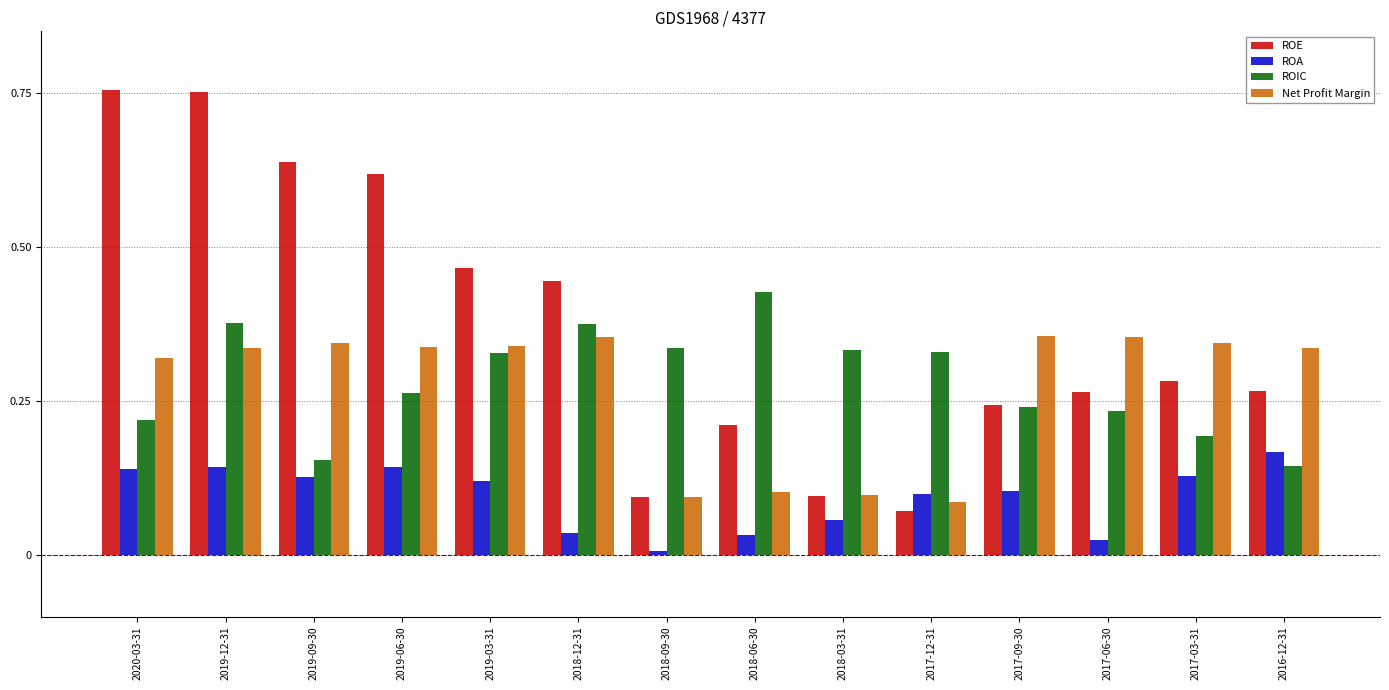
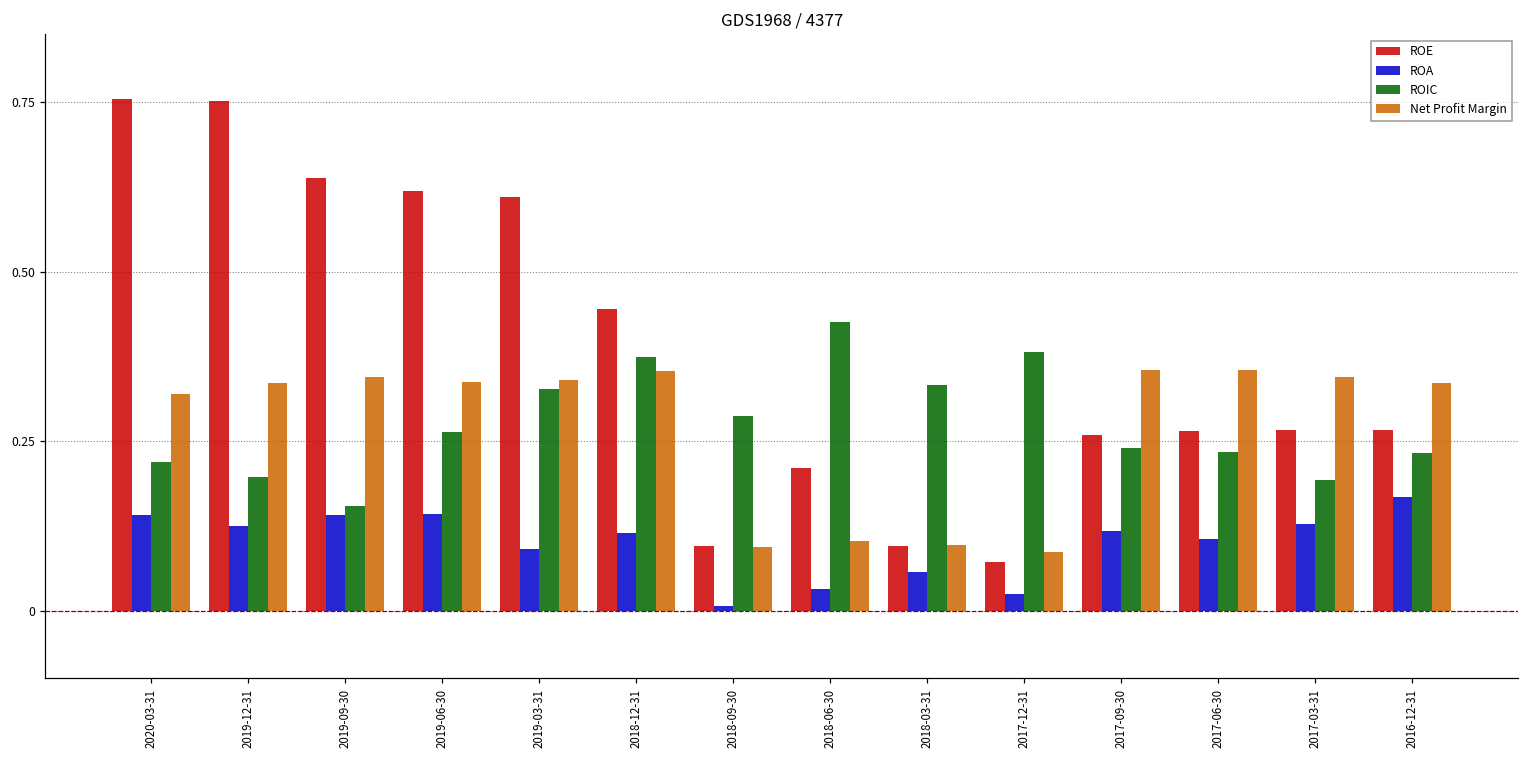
  {
    "ROE": {
      "2020-03-31": 0.76,
      "2019-12-31": 0.75,
      "2019-09-30": 0.64,
      "2019-06-30": 0.62,
-     "2019-03-31": 0.47,
+     "2019-03-31": 0.61,
      "2018-12-31": 0.44,
      "2018-09-30": 0.09,
      "2018-06-30": 0.21,
      "2018-03-31": 0.10,
      "2017-12-31": 0.07,
-     "2017-09-30": 0.24,
+     "2017-09-30": 0.26,
      "2017-06-30": 0.26,
-     "2017-03-31": 0.28,
+     "2017-03-31": 0.27,
      "2016-12-31": 0.27
    },
    "ROA": {
      "2020-03-31": 0.14,
-     "2019-12-31": 0.14,
-     "2019-09-30": 0.13,
+     "2019-12-31": 0.12,
+     "2019-09-30": 0.14,
      "2019-06-30": 0.14,
-     "2019-03-31": 0.12,
-     "2018-12-31": 0.04,
+     "2019-03-31": 0.09,
+     "2018-12-31": 0.11,
      "2018-09-30": 0.01,
      "2018-06-30": 0.03,
      "2018-03-31": 0.06,
-     "2017-12-31": 0.10,
-     "2017-09-30": 0.10,
-     "2017-06-30": 0.02,
+     "2017-12-31": 0.03,
+     "2017-09-30": 0.12,
+     "2017-06-30": 0.11,
      "2017-03-31": 0.13,
      "2016-12-31": 0.17
    },
    "ROIC": {
      "2020-03-31": 0.22,
-     "2019-12-31": 0.38,
+     "2019-12-31": 0.20,
      "2019-09-30": 0.15,
      "2019-06-30": 0.26,
      "2019-03-31": 0.33,
      "2018-12-31": 0.37,
-     "2018-09-30": 0.34,
+     "2018-09-30": 0.29,
      "2018-06-30": 0.43,
      "2018-03-31": 0.33,
-     "2017-12-31": 0.33,
+     "2017-12-31": 0.38,
      "2017-09-30": 0.24,
      "2017-06-30": 0.23,
      "2017-03-31": 0.19,
-     "2016-12-31": 0.15
+     "2016-12-31": 0.23
    },
    "Net Profit Margin": {
      "2020-03-31": 0.32,
      "2019-12-31": 0.34,
      "2019-09-30": 0.34,
      "2019-06-30": 0.34,
      "2019-03-31": 0.34,
      "2018-12-31": 0.35,
      "2018-09-30": 0.09,
      "2018-06-30": 0.10,
      "2018-03-31": 0.10,
      "2017-12-31": 0.09,
      "2017-09-30": 0.36,
      "2017-06-30": 0.35,
      "2017-03-31": 0.34,
      "2016-12-31": 0.34
    }
  }
